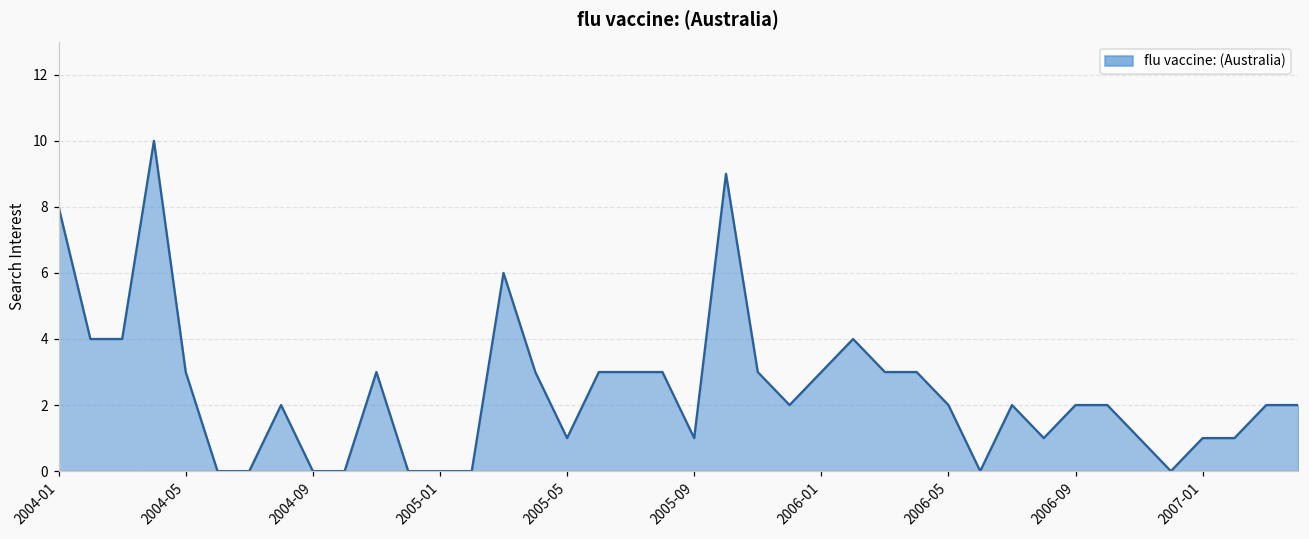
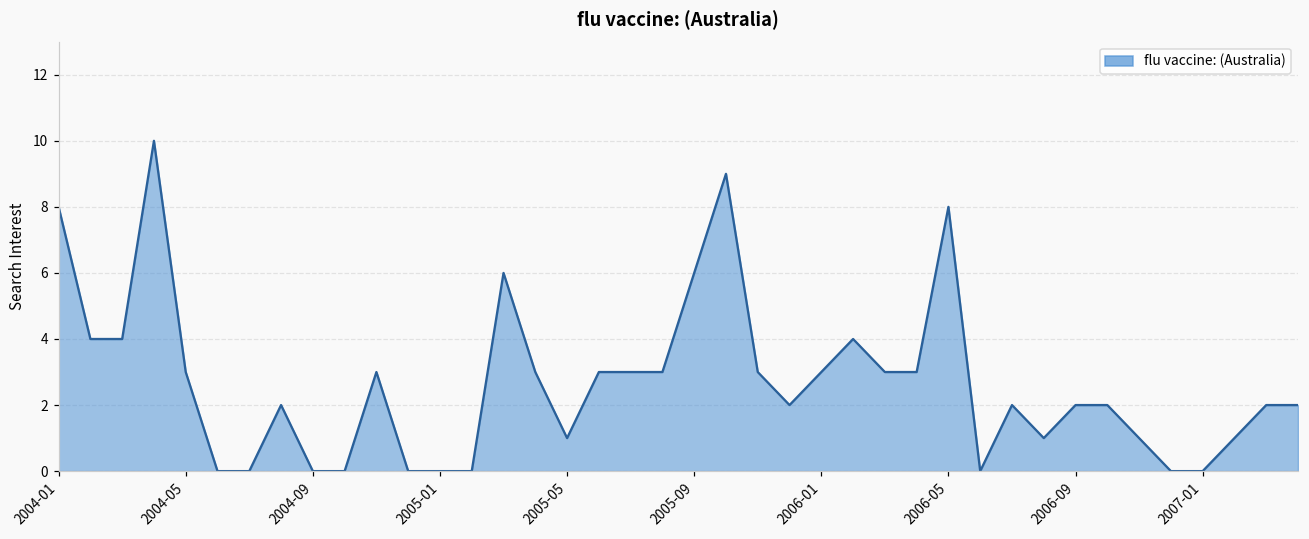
  {
    "2004-01": 8,
    "2004-05": 3,
    "2004-09": 0,
    "2005-01": 0,
    "2005-05": 1,
-   "2005-09": 1,
+   "2005-09": 6,
    "2006-01": 3,
-   "2006-05": 2,
+   "2006-05": 8,
    "2006-09": 2,
-   "2007-01": 1
+   "2007-01": 0
  }
